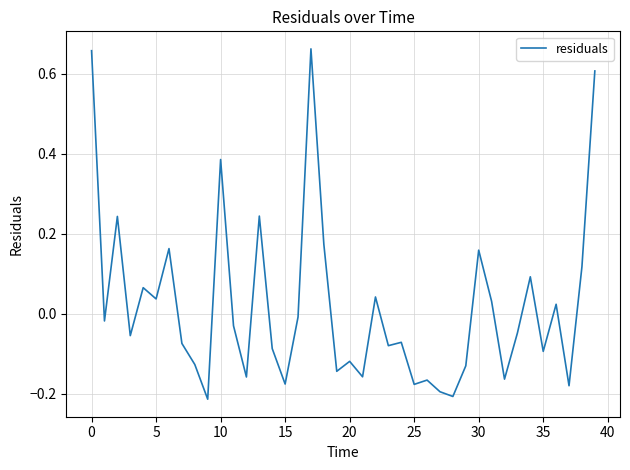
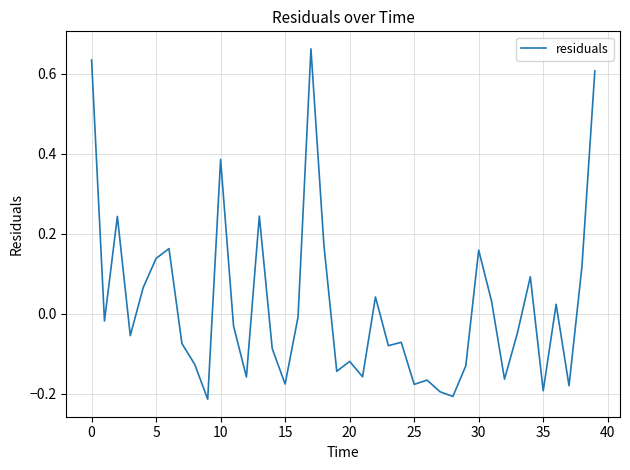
  {
-   "0": 0.66,
-   "5": 0.04,
+   "0": 0.63,
+   "5": 0.14,
    "10": 0.39,
    "15": -0.18,
    "20": -0.12,
    "25": -0.18,
    "30": 0.16,
-   "35": -0.09
+   "35": -0.19
  }
